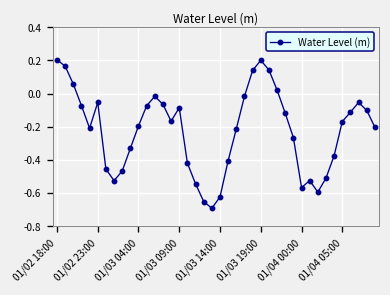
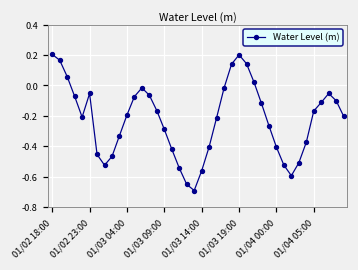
  {
    "01/02 18:00": 0.20,
    "01/02 23:00": -0.05,
    "01/03 04:00": -0.20,
-   "01/03 09:00": -0.08,
-   "01/03 14:00": -0.62,
+   "01/03 09:00": -0.29,
+   "01/03 14:00": -0.56,
    "01/03 19:00": 0.20,
-   "01/04 00:00": -0.57,
+   "01/04 00:00": -0.41,
    "01/04 05:00": -0.17
  }
